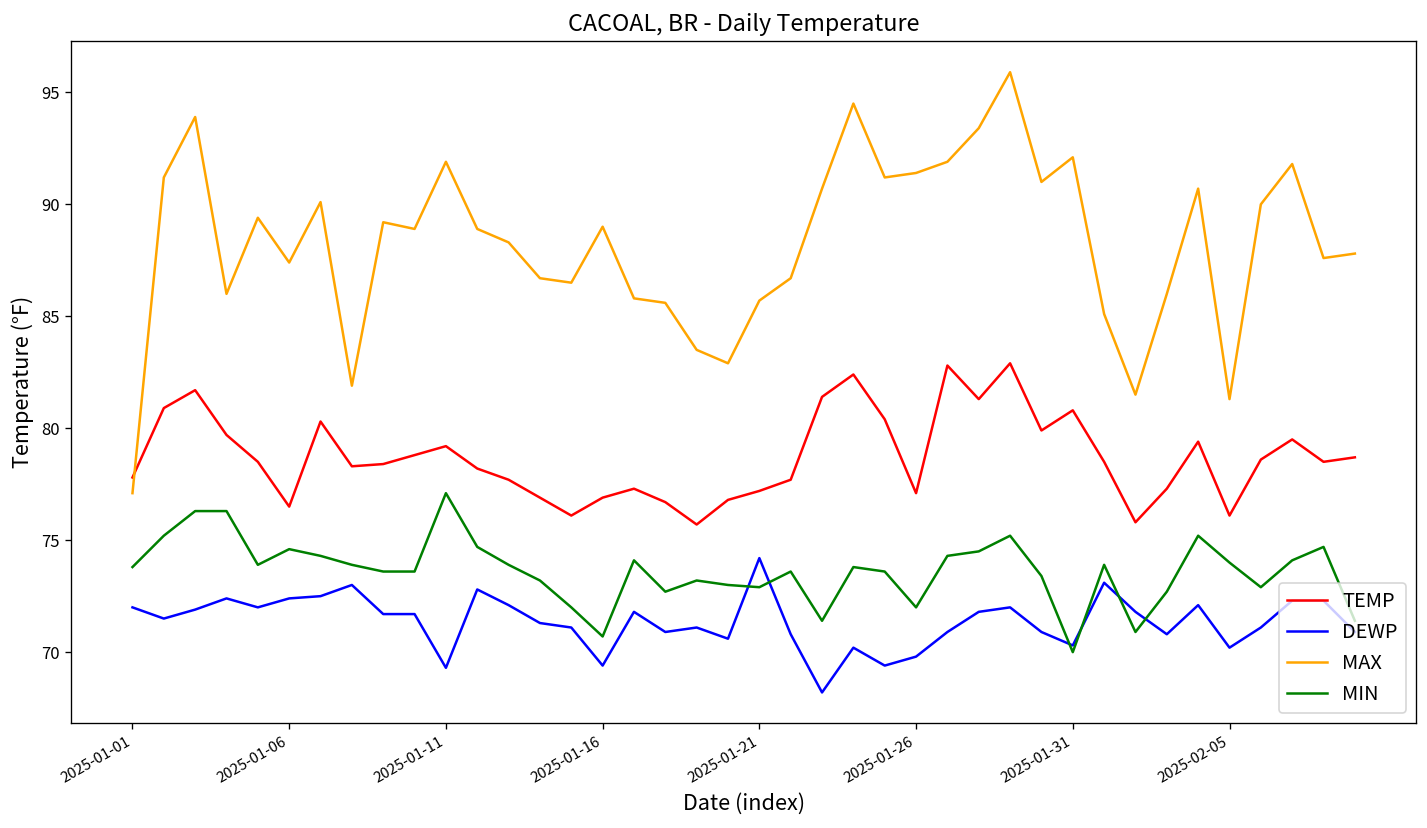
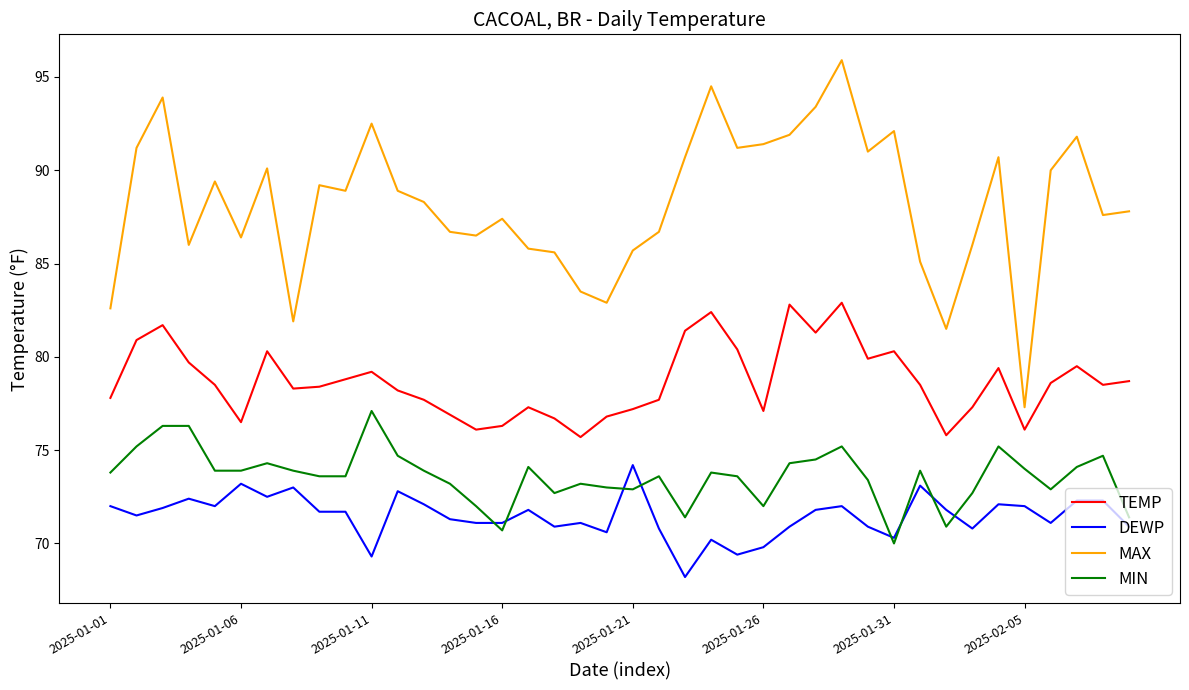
  {
    "TEMP": {
      "2025-01-01": 77.8,
      "2025-01-06": 76.5,
      "2025-01-11": 79.2,
-     "2025-01-16": 76.9,
+     "2025-01-16": 76.3,
      "2025-01-21": 77.2,
      "2025-01-26": 77.1,
-     "2025-01-31": 80.8,
+     "2025-01-31": 80.3,
      "2025-02-05": 76.1
    },
    "DEWP": {
      "2025-01-01": 72.0,
-     "2025-01-06": 72.4,
+     "2025-01-06": 73.2,
      "2025-01-11": 69.3,
-     "2025-01-16": 69.4,
+     "2025-01-16": 71.1,
      "2025-01-21": 74.2,
      "2025-01-26": 69.8,
      "2025-01-31": 70.3,
-     "2025-02-05": 70.2
+     "2025-02-05": 72.0
    },
    "MAX": {
-     "2025-01-01": 77.1,
-     "2025-01-06": 87.4,
-     "2025-01-11": 91.9,
-     "2025-01-16": 89.0,
+     "2025-01-01": 82.6,
+     "2025-01-06": 86.4,
+     "2025-01-11": 92.5,
+     "2025-01-16": 87.4,
      "2025-01-21": 85.7,
      "2025-01-26": 91.4,
      "2025-01-31": 92.1,
-     "2025-02-05": 81.3
+     "2025-02-05": 77.3
    },
    "MIN": {
      "2025-01-01": 73.8,
-     "2025-01-06": 74.6,
+     "2025-01-06": 73.9,
      "2025-01-11": 77.1,
      "2025-01-16": 70.7,
      "2025-01-21": 72.9,
      "2025-01-26": 72.0,
      "2025-01-31": 70.0,
      "2025-02-05": 74.0
    }
  }
